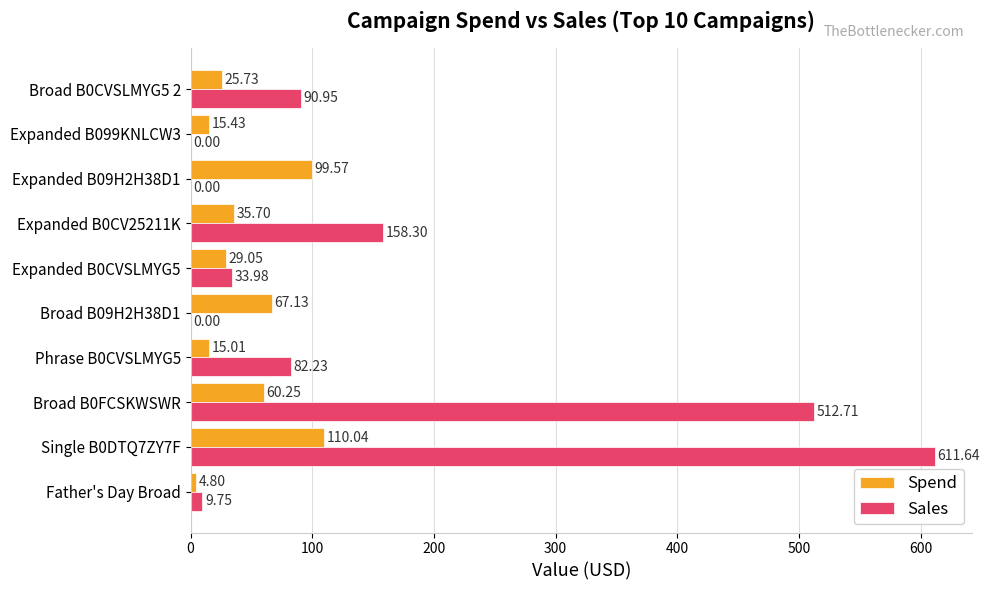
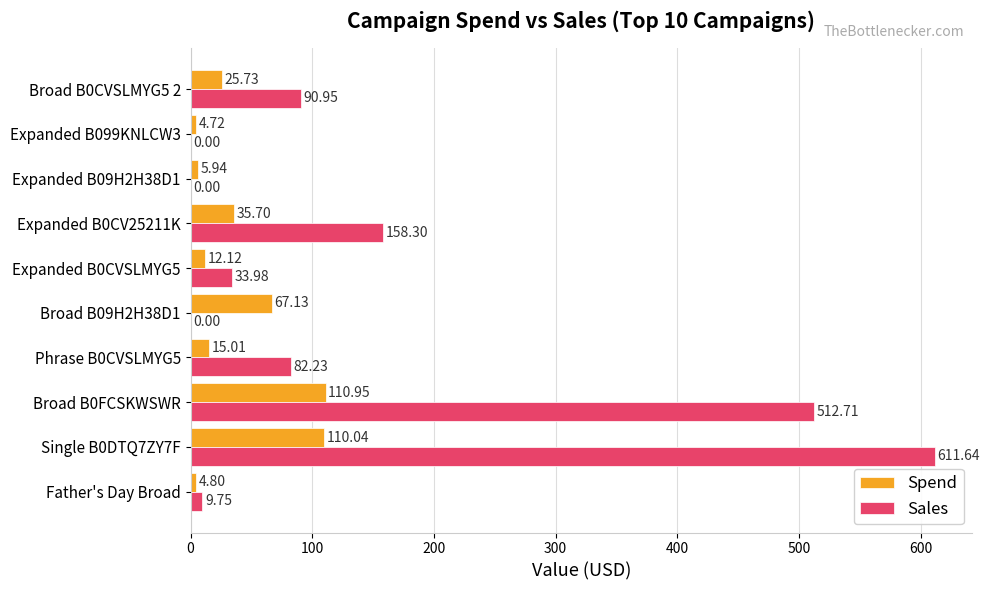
  {
    "Spend": {
      "Broad B0CVSLMYG5 2": 25.73,
-     "Expanded B099KNLCW3": 15.43,
-     "Expanded B09H2H38D1": 99.57,
+     "Expanded B099KNLCW3": 4.72,
+     "Expanded B09H2H38D1": 5.94,
      "Expanded B0CV25211K": 35.70,
-     "Expanded B0CVSLMYG5": 29.05,
+     "Expanded B0CVSLMYG5": 12.12,
      "Broad B09H2H38D1": 67.13,
      "Phrase B0CVSLMYG5": 15.01,
-     "Broad B0FCSKWSWR": 60.25,
+     "Broad B0FCSKWSWR": 110.95,
      "Single B0DTQ7ZY7F": 110.04,
      "Father's Day Broad": 4.80
    },
    "Sales": {
      "Broad B0CVSLMYG5 2": 90.95,
      "Expanded B099KNLCW3": 0.00,
      "Expanded B09H2H38D1": 0.00,
      "Expanded B0CV25211K": 158.30,
      "Expanded B0CVSLMYG5": 33.98,
      "Broad B09H2H38D1": 0.00,
      "Phrase B0CVSLMYG5": 82.23,
      "Broad B0FCSKWSWR": 512.71,
      "Single B0DTQ7ZY7F": 611.64,
      "Father's Day Broad": 9.75
    }
  }
